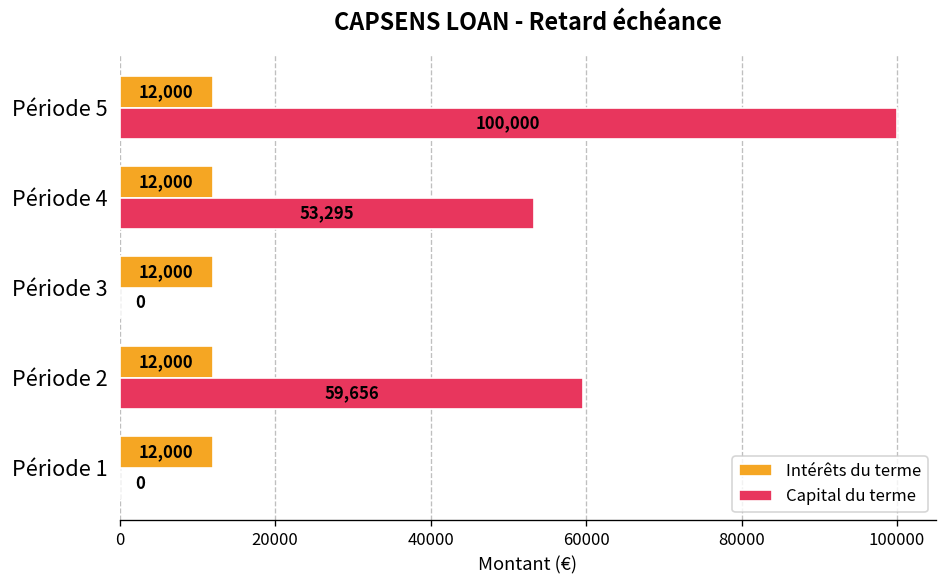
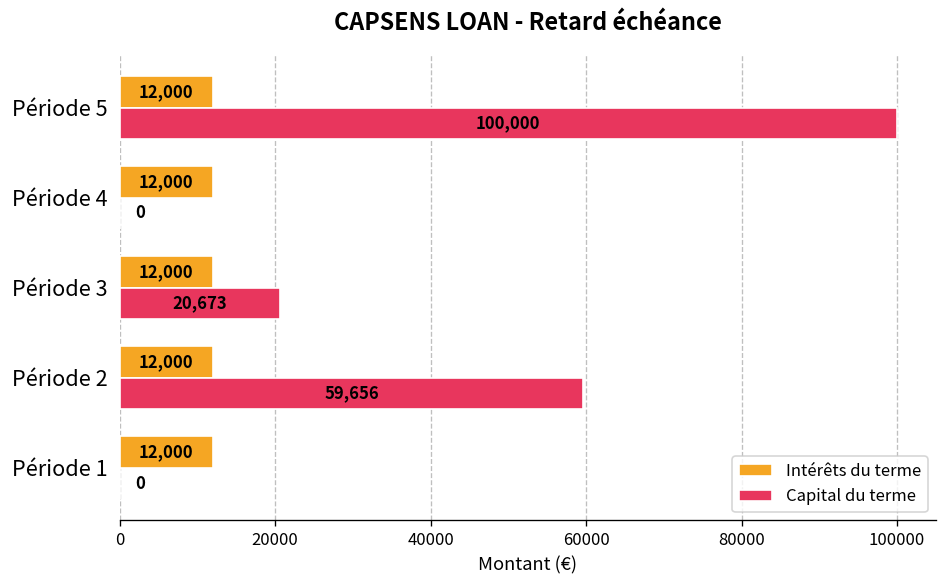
  {
    "Intérêts du terme": {
      "Période 5": "12,000",
      "Période 4": "12,000",
      "Période 3": "12,000",
      "Période 2": "12,000",
      "Période 1": "12,000"
    },
    "Capital du terme": {
      "Période 5": "100,000",
-     "Période 4": "53,295",
-     "Période 3": "0",
+     "Période 4": "0",
+     "Période 3": "20,673",
      "Période 2": "59,656",
      "Période 1": "0"
    }
  }
